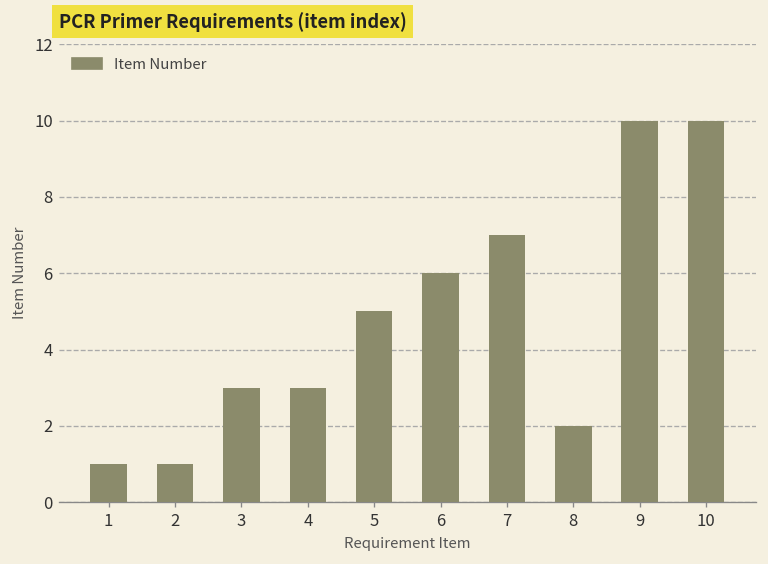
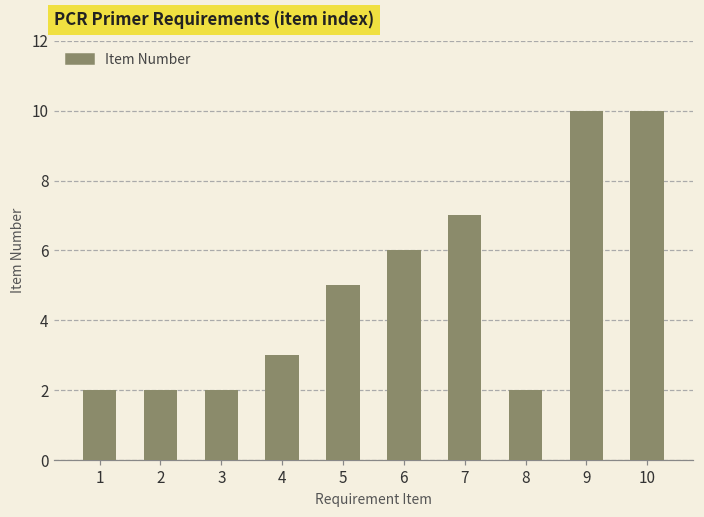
  {
-   "1": 1,
-   "2": 1,
-   "3": 3,
+   "1": 2,
+   "2": 2,
+   "3": 2,
    "4": 3,
    "5": 5,
    "6": 6,
    "7": 7,
    "8": 2,
    "9": 10,
    "10": 10
  }
